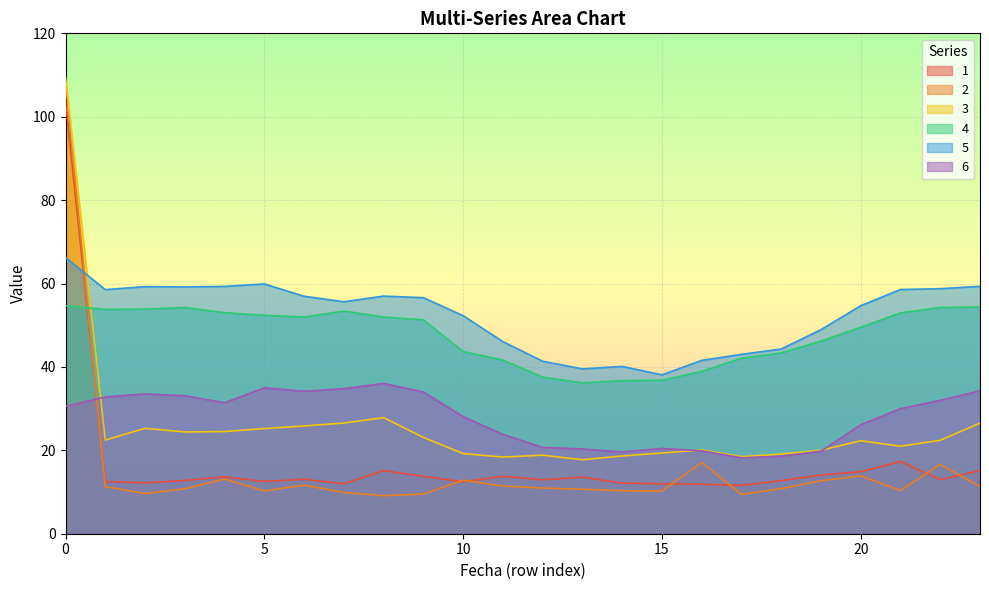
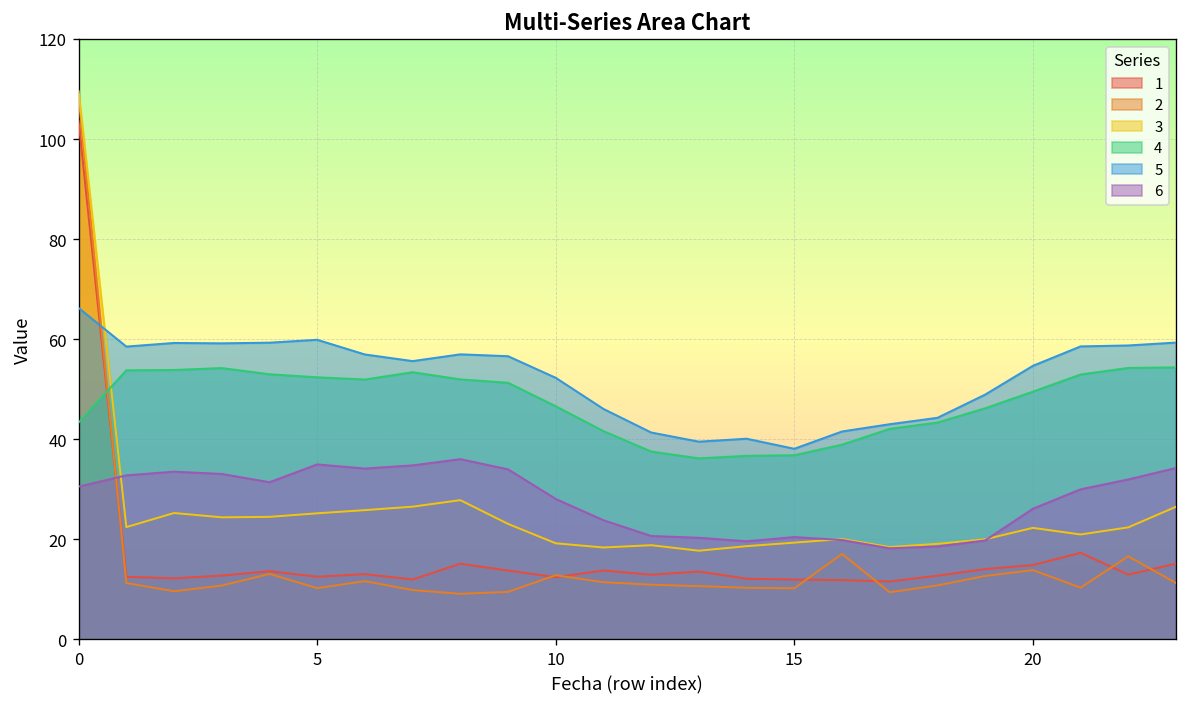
  {
    "4": {
-     "0": 55,
+     "0": 43,
      "5": 52,
-     "10": 44,
+     "10": 47,
      "15": 37,
      "20": 50
    },
    "5": {
      "0": 66,
      "5": 60,
      "10": 52,
      "15": 38,
      "20": 55
    },
    "6": {
      "0": 31,
      "5": 35,
      "10": 28,
      "15": 20,
      "20": 26
    }
  }
